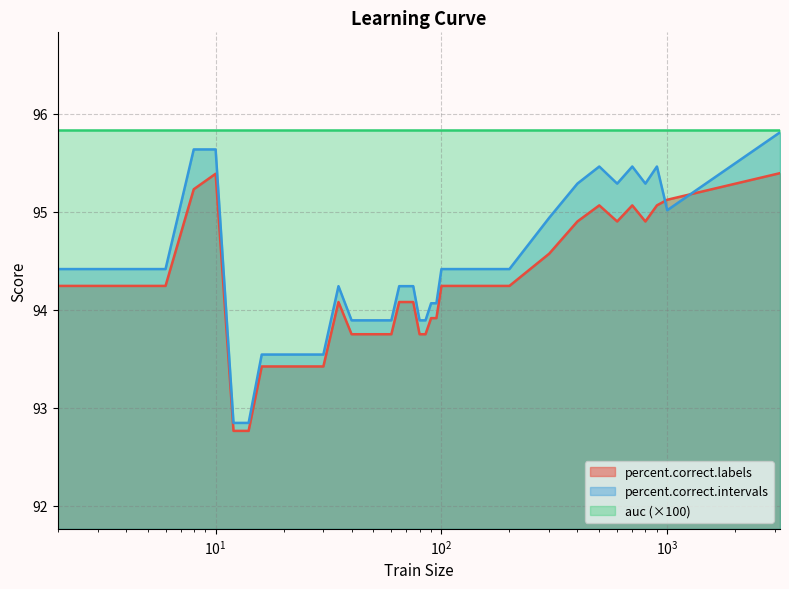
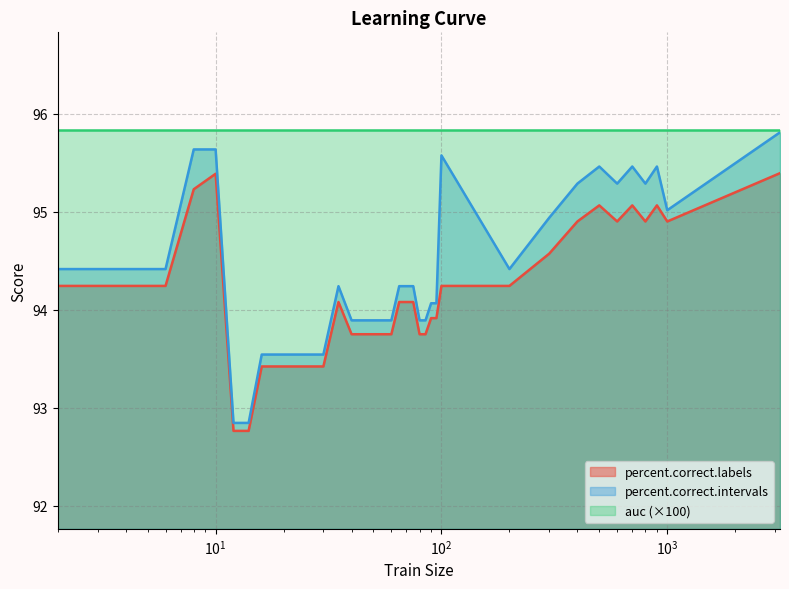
  {
    "percent.correct.labels": {
      "10^1": 95.4,
      "10^2": 94.2,
-     "10^3": 95.1
+     "10^3": 94.9
    },
    "percent.correct.intervals": {
      "10^1": 95.6,
-     "10^2": 94.4,
+     "10^2": 95.6,
      "10^3": 95.0
    },
    "auc (×100)": {
      "10^1": 95.8,
      "10^2": 95.8,
      "10^3": 95.8
    }
  }
